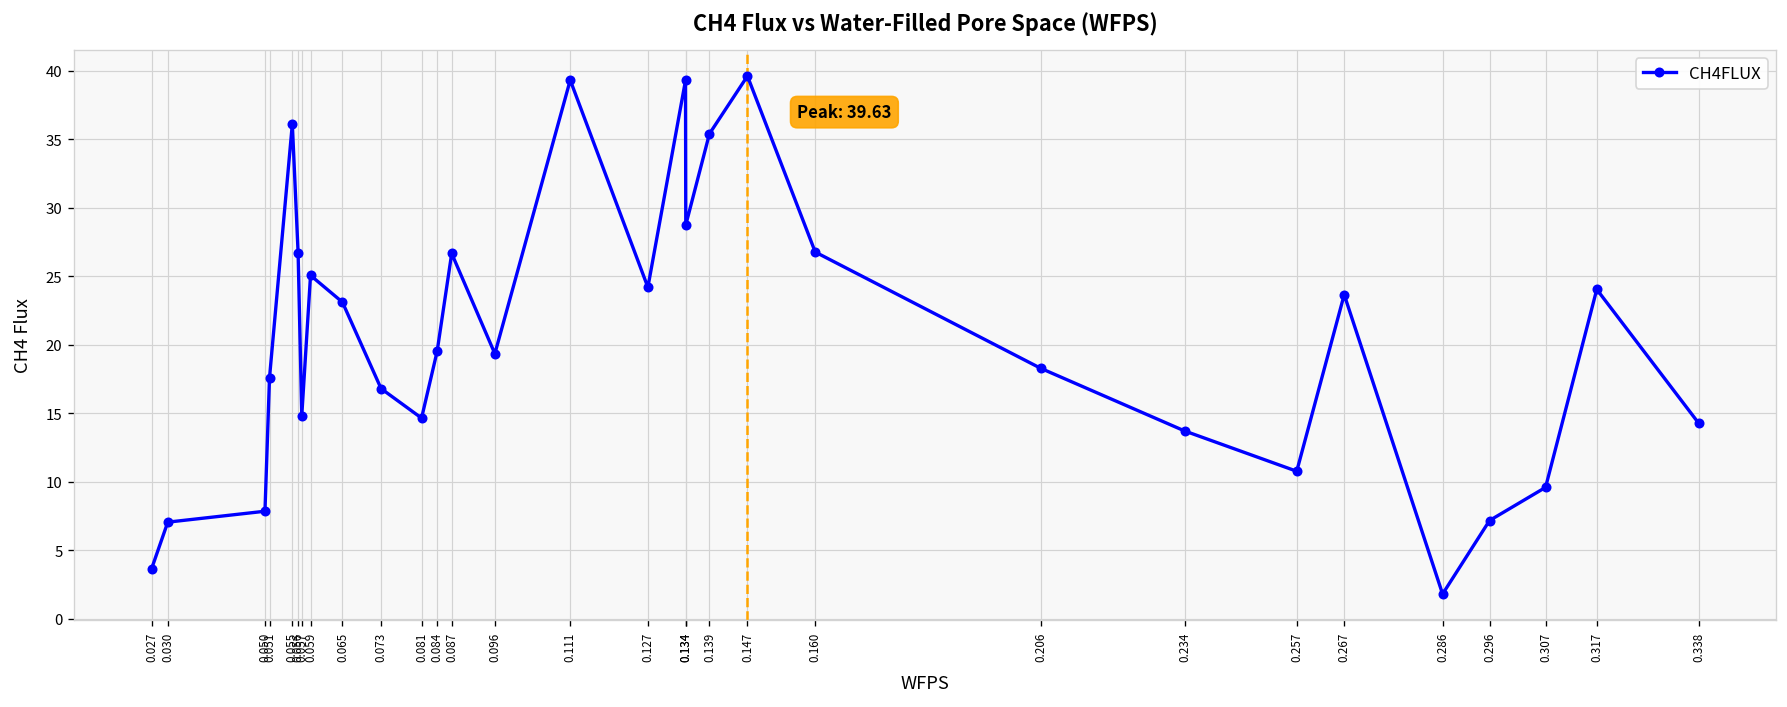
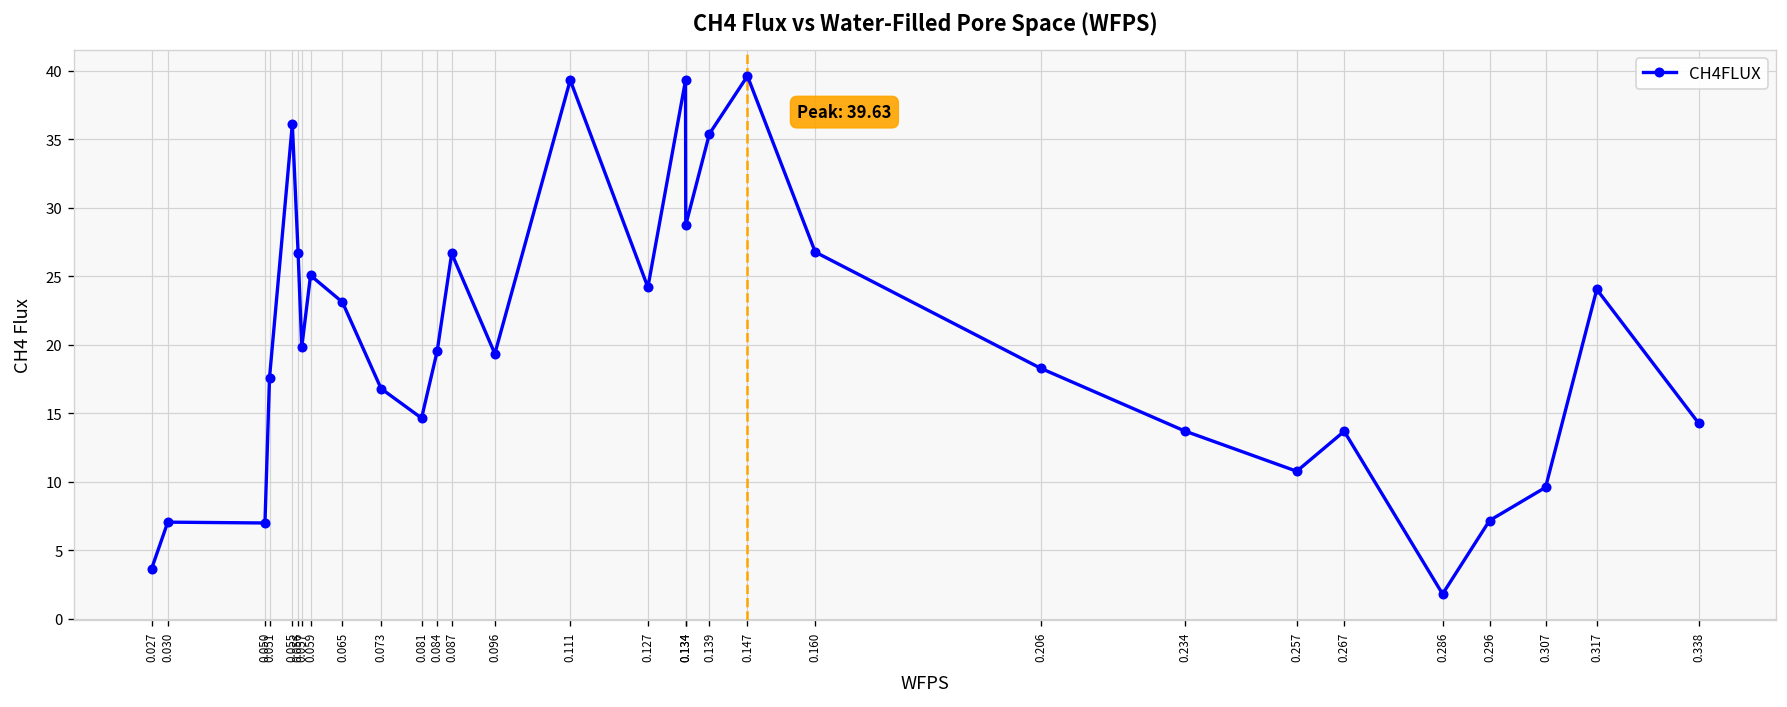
  {
    "0.027": 3.6,
    "0.030": 7.0,
-   "0.050": 7.8,
+   "0.050": 7.0,
    "0.051": 17.6,
    "0.055": 36.1,
    "0.056": 26.7,
-   "0.057": 14.8,
+   "0.057": 19.8,
    "0.059": 25.1,
    "0.065": 23.1,
    "0.073": 16.8,
    "0.081": 14.6,
    "0.084": 19.5,
    "0.087": 26.7,
    "0.096": 19.3,
    "0.111": 39.3,
    "0.127": 24.2,
    "0.139": 35.4,
    "0.147": 39.6,
    "0.160": 26.8,
    "0.206": 18.3,
    "0.234": 13.7,
    "0.257": 10.8,
-   "0.267": 23.7,
+   "0.267": 13.7,
    "0.286": 1.8,
    "0.296": 7.2,
    "0.307": 9.6,
    "0.317": 24.0,
    "0.338": 14.3
  }
